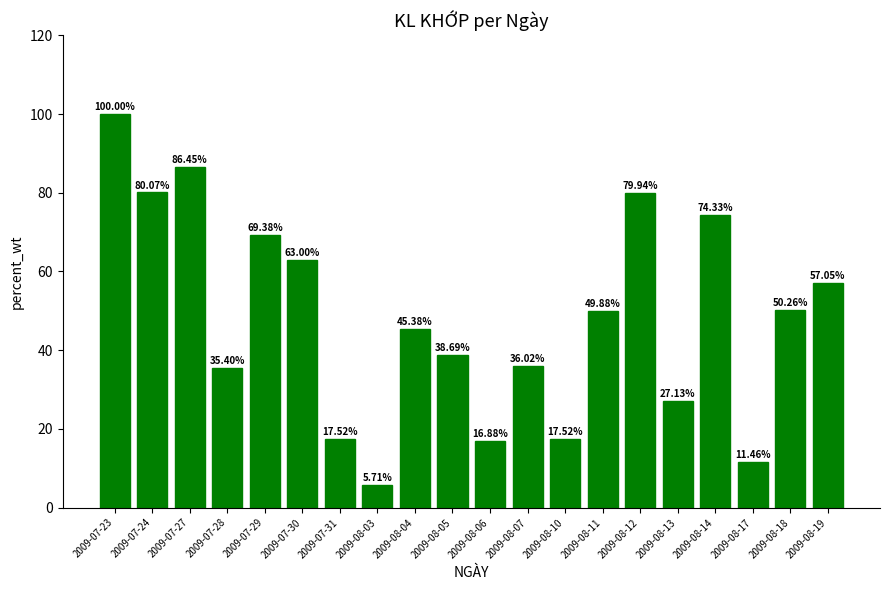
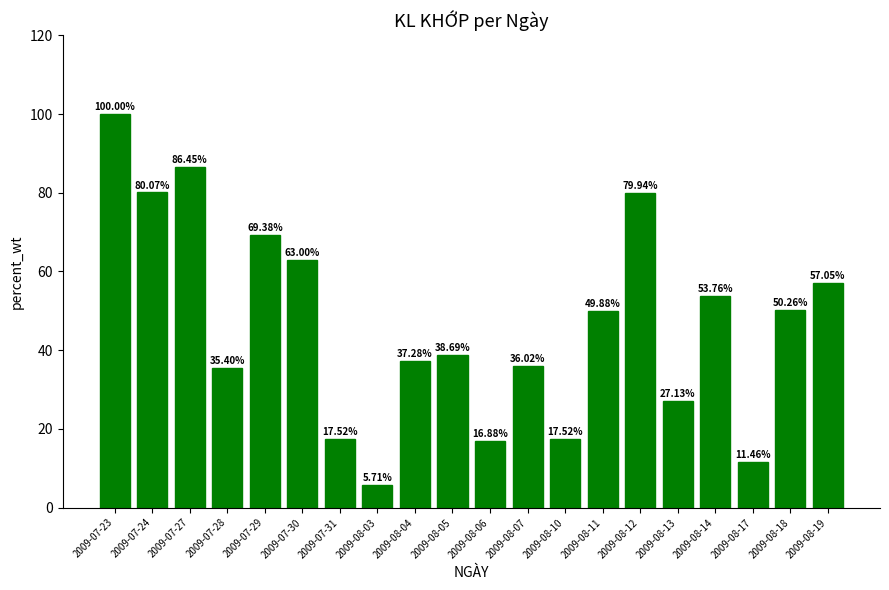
  {
    "2009-07-23": "100.00%",
    "2009-07-24": "80.07%",
    "2009-07-27": "86.45%",
    "2009-07-28": "35.40%",
    "2009-07-29": "69.38%",
    "2009-07-30": "63.00%",
    "2009-07-31": "17.52%",
    "2009-08-03": "5.71%",
-   "2009-08-04": "45.38%",
+   "2009-08-04": "37.28%",
    "2009-08-05": "38.69%",
    "2009-08-06": "16.88%",
    "2009-08-07": "36.02%",
    "2009-08-10": "17.52%",
    "2009-08-11": "49.88%",
    "2009-08-12": "79.94%",
    "2009-08-13": "27.13%",
-   "2009-08-14": "74.33%",
+   "2009-08-14": "53.76%",
    "2009-08-17": "11.46%",
    "2009-08-18": "50.26%",
    "2009-08-19": "57.05%"
  }
